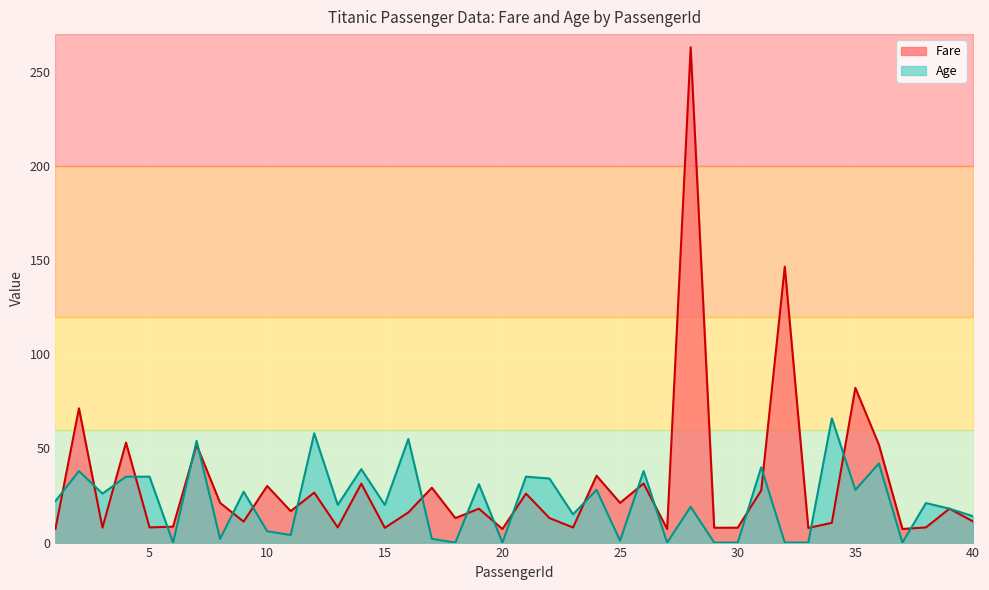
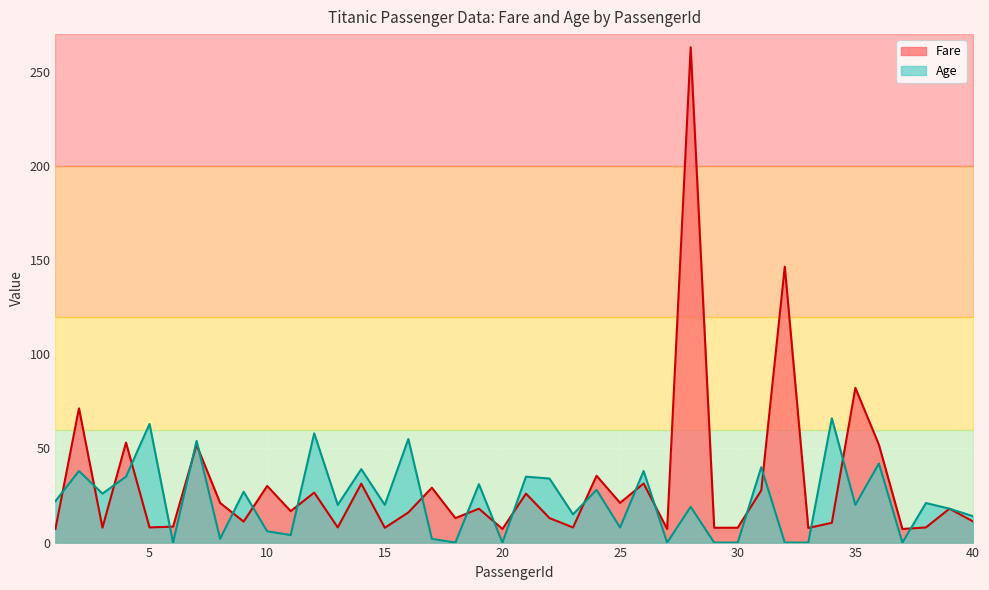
  {
    "Age": {
-     "5": 35,
+     "5": 63,
      "10": 6,
      "15": 20,
      "20": 0,
-     "25": 1,
+     "25": 8,
      "30": 0,
-     "35": 28,
+     "35": 20,
      "40": 14
    }
  }
